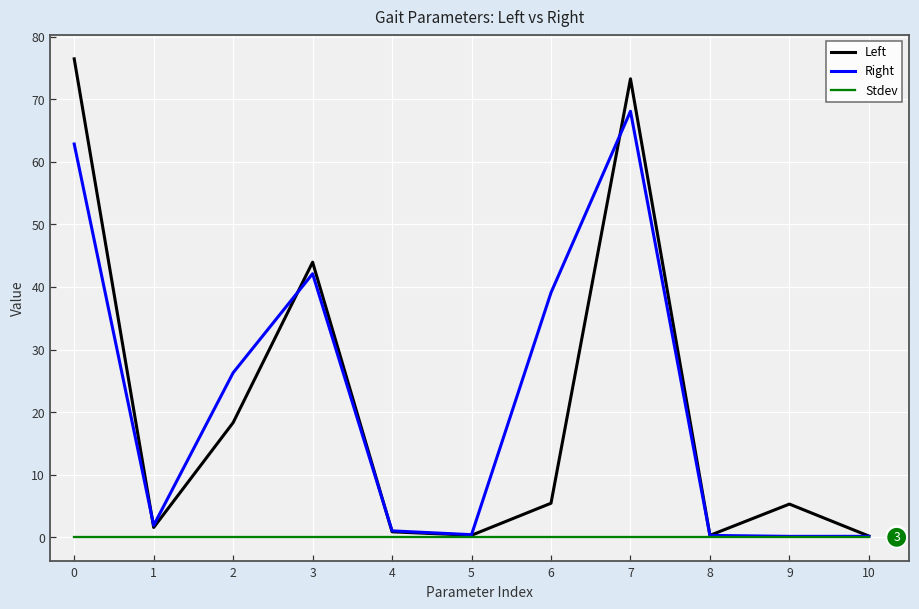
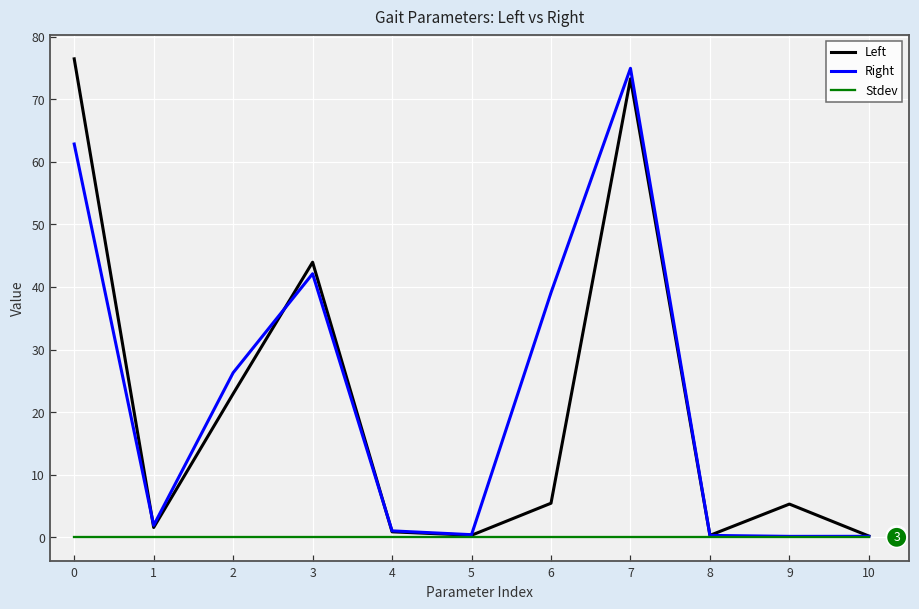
  {
    "Left": {
      "0": 76,
-     "2": 18,
+     "2": 23,
      "3": 44,
      "6": 5,
      "7": 73,
      "9": 5
    },
    "Right": {
      "0": 63,
      "2": 26,
      "3": 42,
      "6": 39,
-     "7": 68
+     "7": 75
    },
    "Stdev": {
      "0": 0,
      "1": 0,
      "2": 0,
      "3": 0,
      "4": 0,
      "6": 0,
      "7": 0
    }
  }
